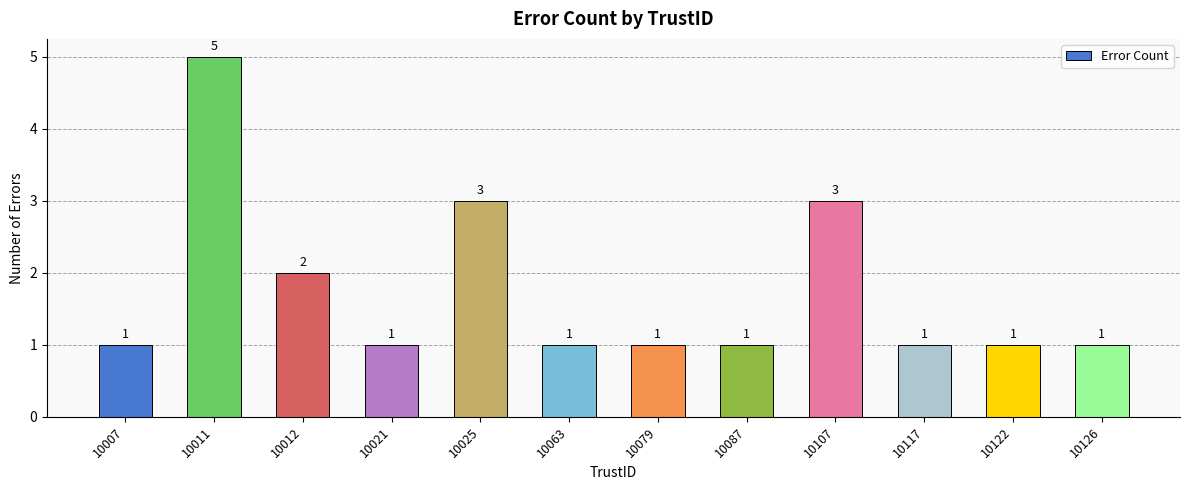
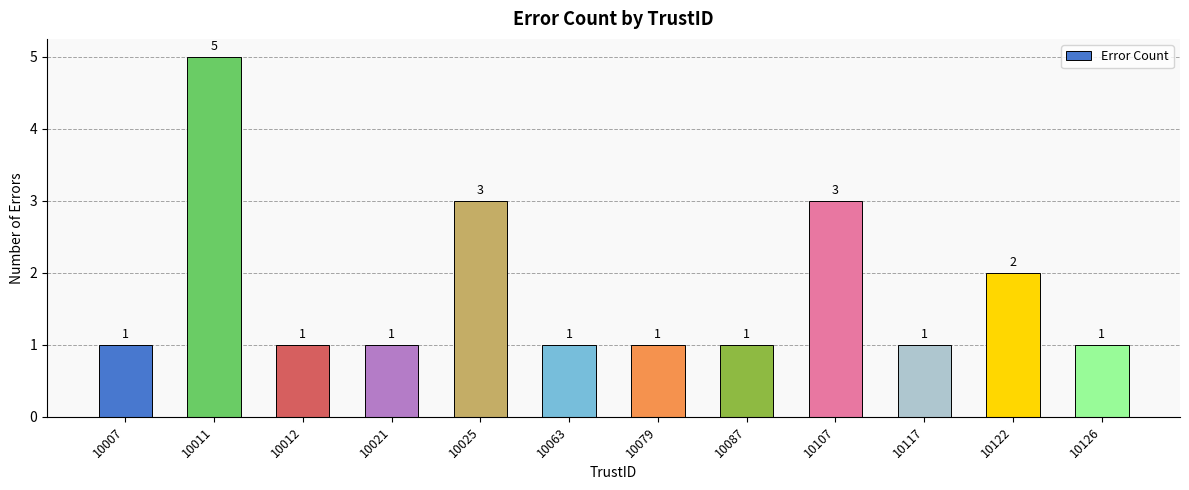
  {
    "10007": 1,
    "10011": 5,
-   "10012": 2,
+   "10012": 1,
    "10021": 1,
    "10025": 3,
    "10063": 1,
    "10079": 1,
    "10087": 1,
    "10107": 3,
    "10117": 1,
-   "10122": 1,
+   "10122": 2,
    "10126": 1
  }
